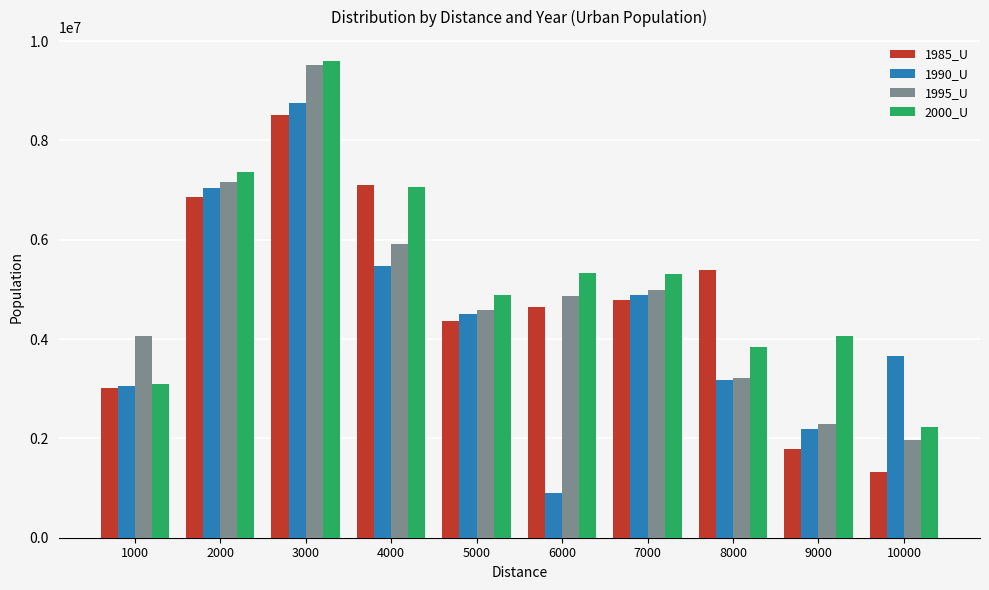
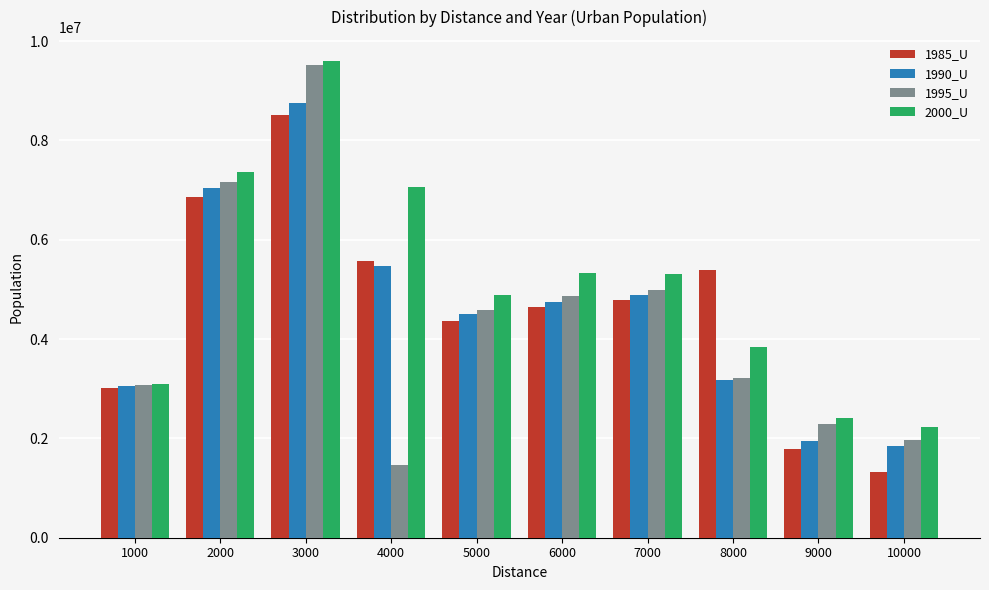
  {
    "1985_U": {
      "1000": 3000000,
      "2000": 6900000,
      "3000": 8500000,
-     "4000": 7100000,
+     "4000": 5600000,
      "5000": 4400000,
      "6000": 4600000,
      "7000": 4800000,
      "8000": 5400000,
      "9000": 1800000,
      "10000": 1300000
    },
    "1990_U": {
      "1000": 3100000,
      "2000": 7000000,
      "3000": 8800000,
      "4000": 5500000,
      "5000": 4500000,
-     "6000": 900000,
+     "6000": 4700000,
      "7000": 4900000,
      "8000": 3200000,
-     "9000": 2200000,
-     "10000": 3700000
+     "9000": 1900000,
+     "10000": 1800000
    },
    "1995_U": {
-     "1000": 4100000,
+     "1000": 3100000,
      "2000": 7200000,
      "3000": 9500000,
-     "4000": 5900000,
+     "4000": 1500000,
      "5000": 4600000,
      "6000": 4900000,
      "7000": 5000000,
      "8000": 3200000,
      "9000": 2300000,
      "10000": 2000000
    },
    "2000_U": {
      "1000": 3100000,
      "2000": 7400000,
      "3000": 9600000,
      "4000": 7100000,
      "5000": 4900000,
      "6000": 5300000,
      "7000": 5300000,
      "8000": 3800000,
-     "9000": 4100000,
+     "9000": 2400000,
      "10000": 2200000
    }
  }
